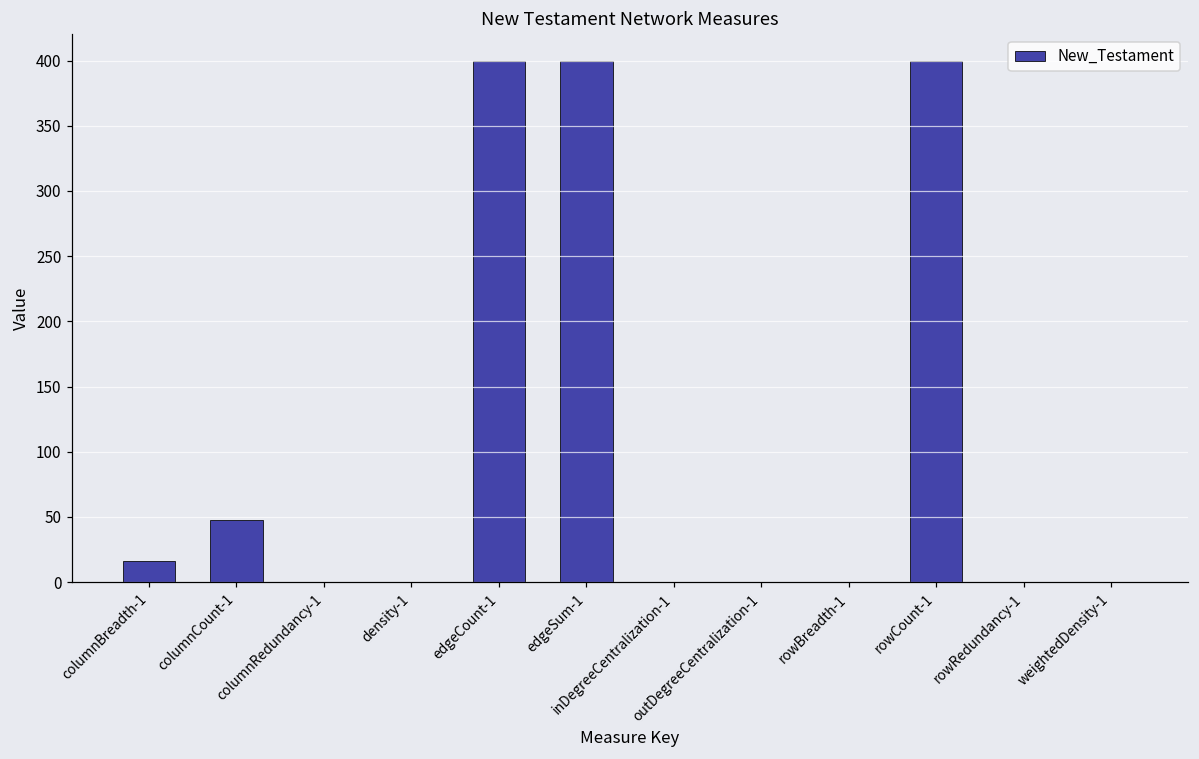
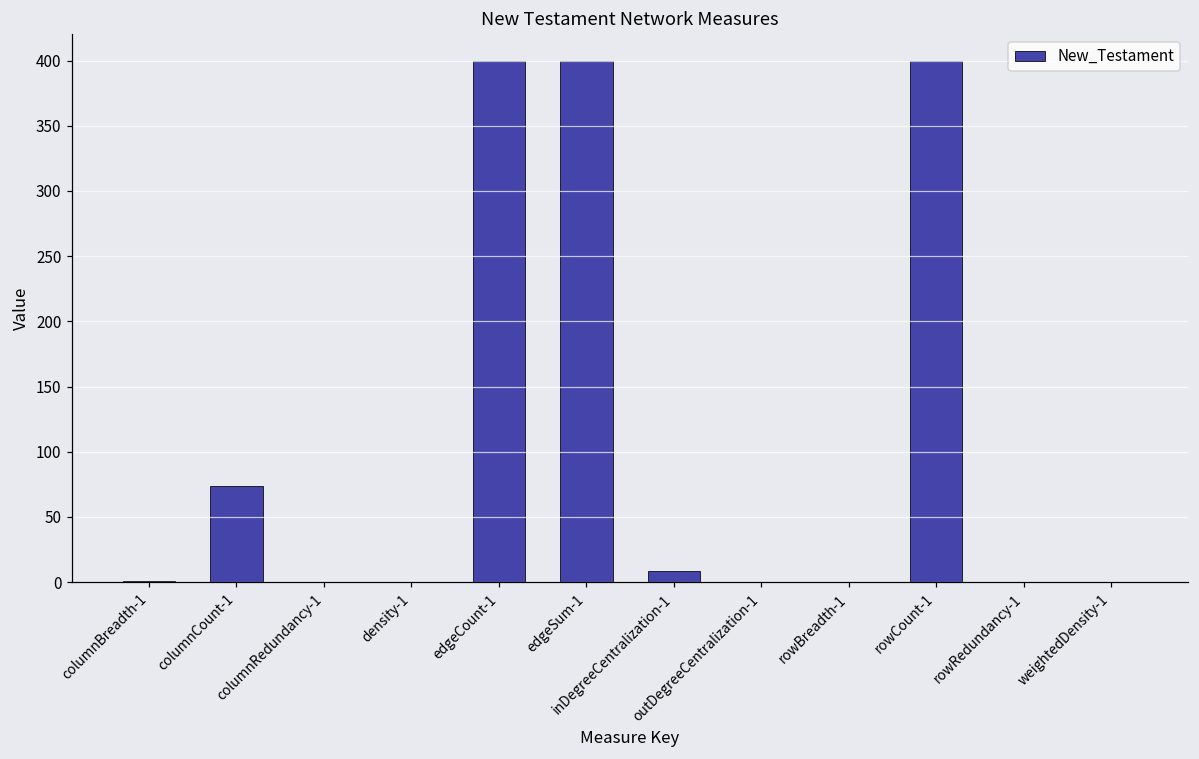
  {
-   "columnBreadth-1": 16,
-   "columnCount-1": 48,
+   "columnBreadth-1": 1,
+   "columnCount-1": 74,
    "edgeCount-1": 400,
    "edgeSum-1": 400,
-   "inDegreeCentralization-1": 0,
+   "inDegreeCentralization-1": 9,
    "outDegreeCentralization-1": 0,
    "rowBreadth-1": 0,
    "rowCount-1": 400,
    "rowRedundancy-1": 0
  }
